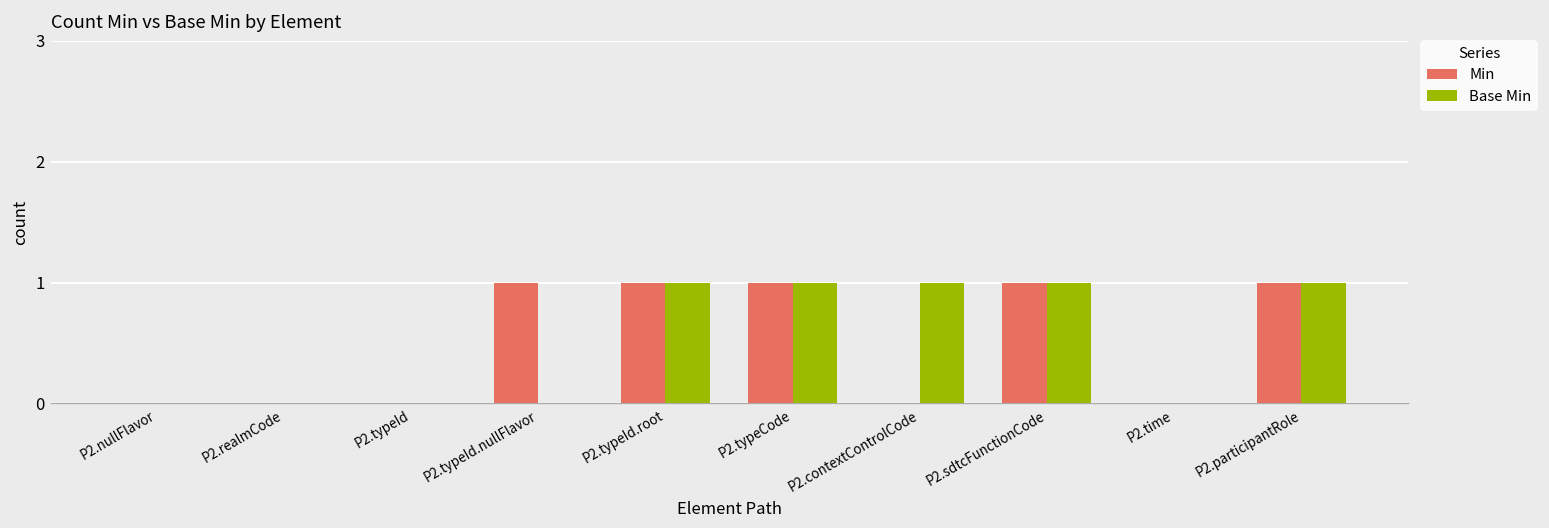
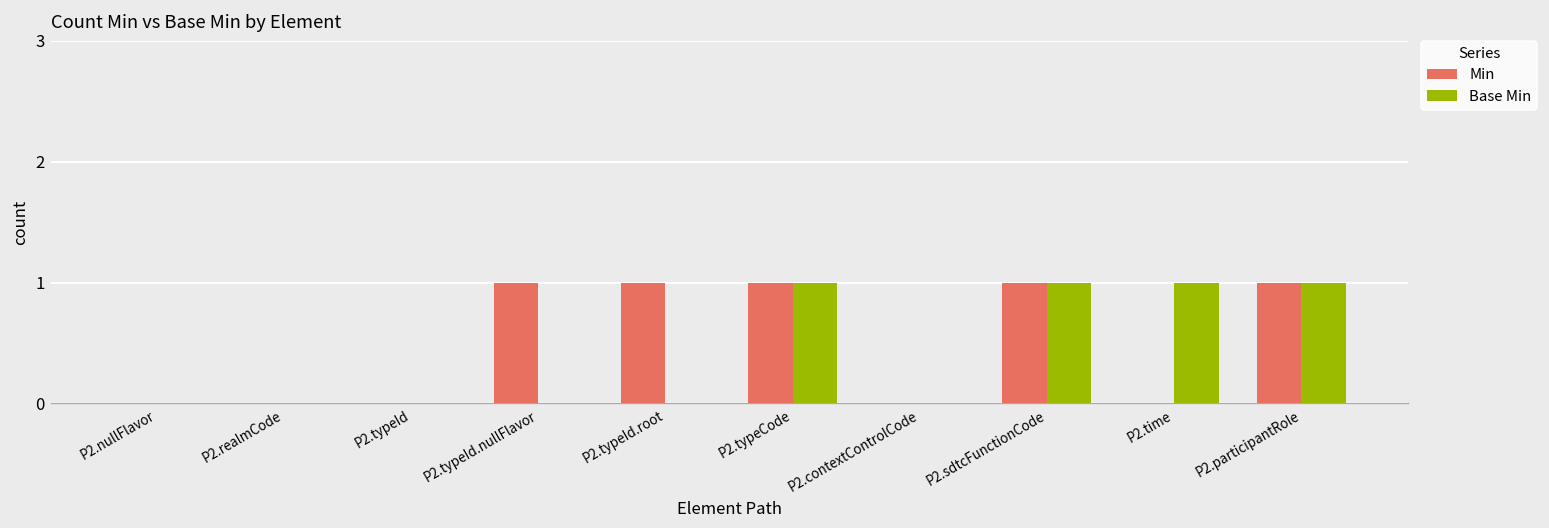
  {
    "Min": {
      "P2.nullFlavor": 0,
      "P2.realmCode": 0,
      "P2.typeId": 0,
      "P2.typeId.nullFlavor": 1,
      "P2.typeId.root": 1,
      "P2.typeCode": 1,
      "P2.contextControlCode": 0,
      "P2.sdtcFunctionCode": 1,
      "P2.time": 0,
      "P2.participantRole": 1
    },
    "Base Min": {
      "P2.nullFlavor": 0,
      "P2.realmCode": 0,
      "P2.typeId": 0,
      "P2.typeId.nullFlavor": 0,
-     "P2.typeId.root": 1,
+     "P2.typeId.root": 0,
      "P2.typeCode": 1,
-     "P2.contextControlCode": 1,
+     "P2.contextControlCode": 0,
      "P2.sdtcFunctionCode": 1,
-     "P2.time": 0,
+     "P2.time": 1,
      "P2.participantRole": 1
    }
  }
